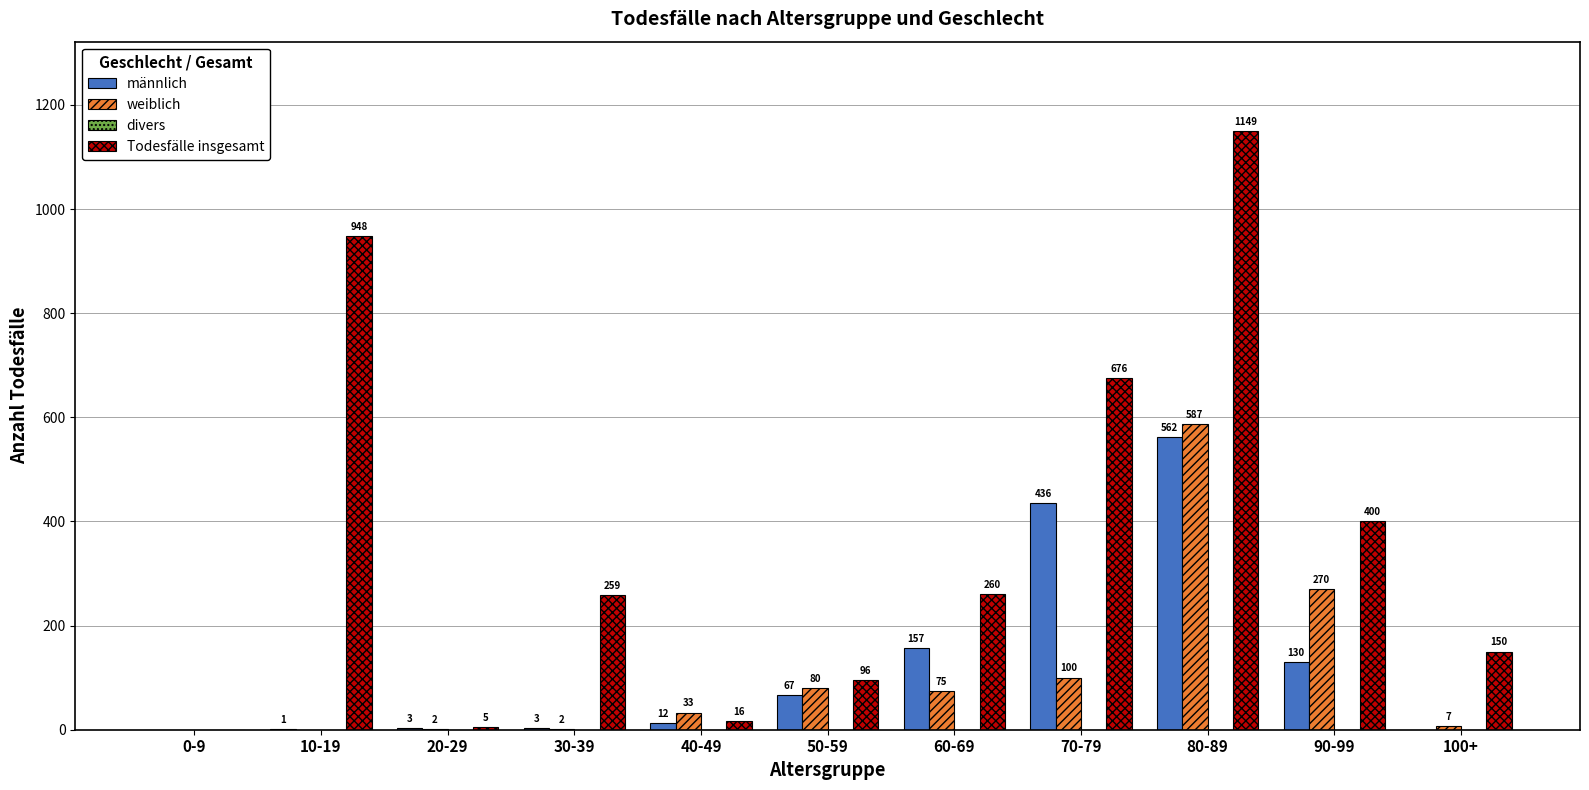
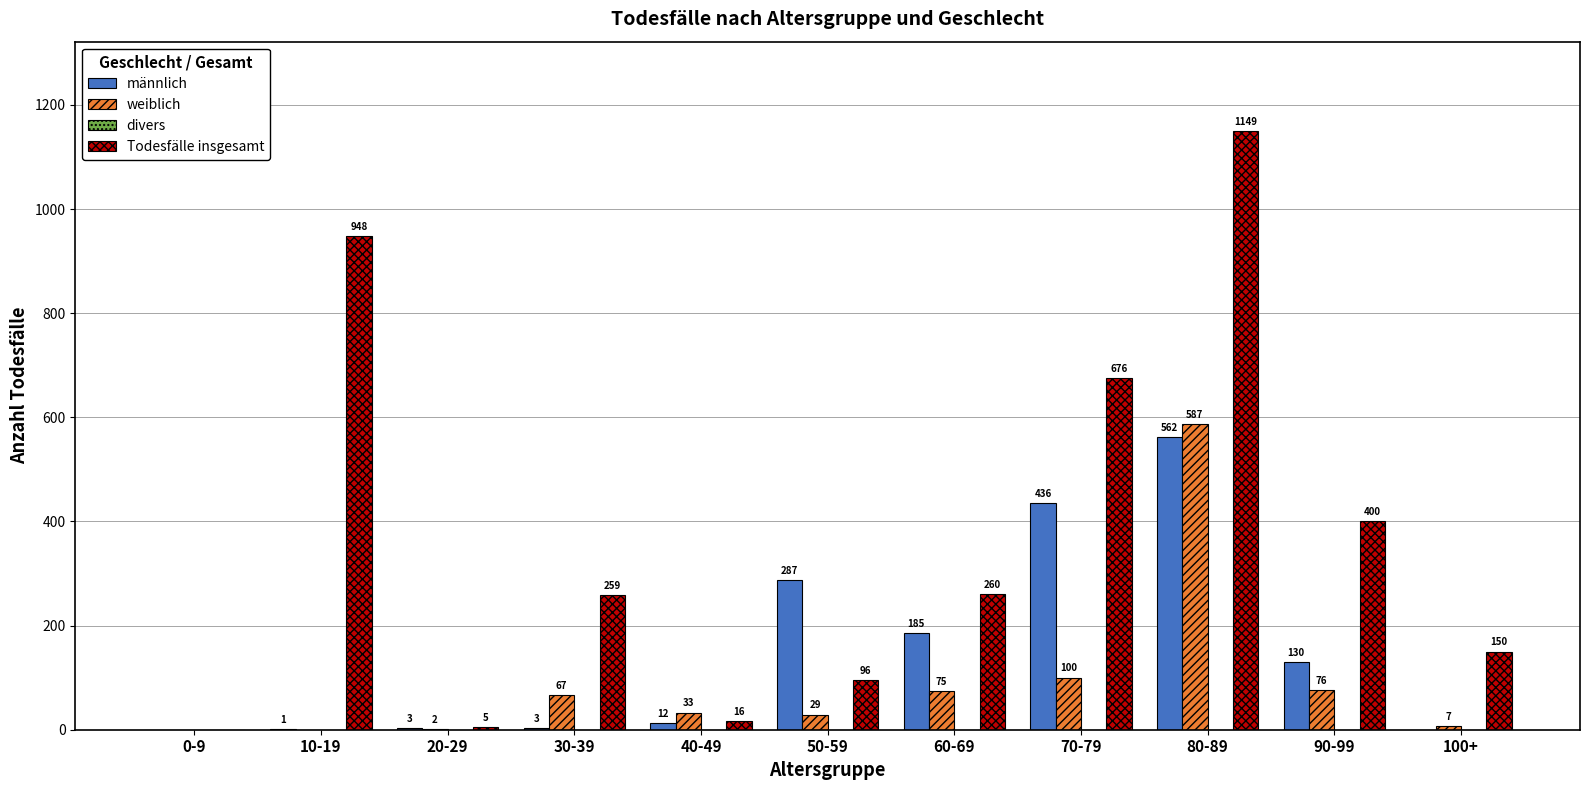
  {
    "männlich": {
      "10-19": 1,
      "20-29": 3,
      "30-39": 3,
      "40-49": 12,
-     "50-59": 67,
-     "60-69": 157,
+     "50-59": 287,
+     "60-69": 185,
      "70-79": 436,
      "80-89": 562,
      "90-99": 130
    },
    "weiblich": {
      "20-29": 2,
-     "30-39": 2,
+     "30-39": 67,
      "40-49": 33,
-     "50-59": 80,
+     "50-59": 29,
      "60-69": 75,
      "70-79": 100,
      "80-89": 587,
-     "90-99": 270,
+     "90-99": 76,
      "100+": 7
    },
    "divers": {
      "0-9": 0,
      "10-19": 0,
      "20-29": 0,
      "30-39": 0,
      "40-49": 0,
      "50-59": 0,
      "60-69": 0,
      "70-79": 0,
      "80-89": 0,
      "90-99": 0,
      "100+": 0
    },
    "Todesfälle insgesamt": {
      "10-19": 948,
      "20-29": 5,
      "30-39": 259,
      "40-49": 16,
      "50-59": 96,
      "60-69": 260,
      "70-79": 676,
      "80-89": 1149,
      "90-99": 400,
      "100+": 150
    }
  }
